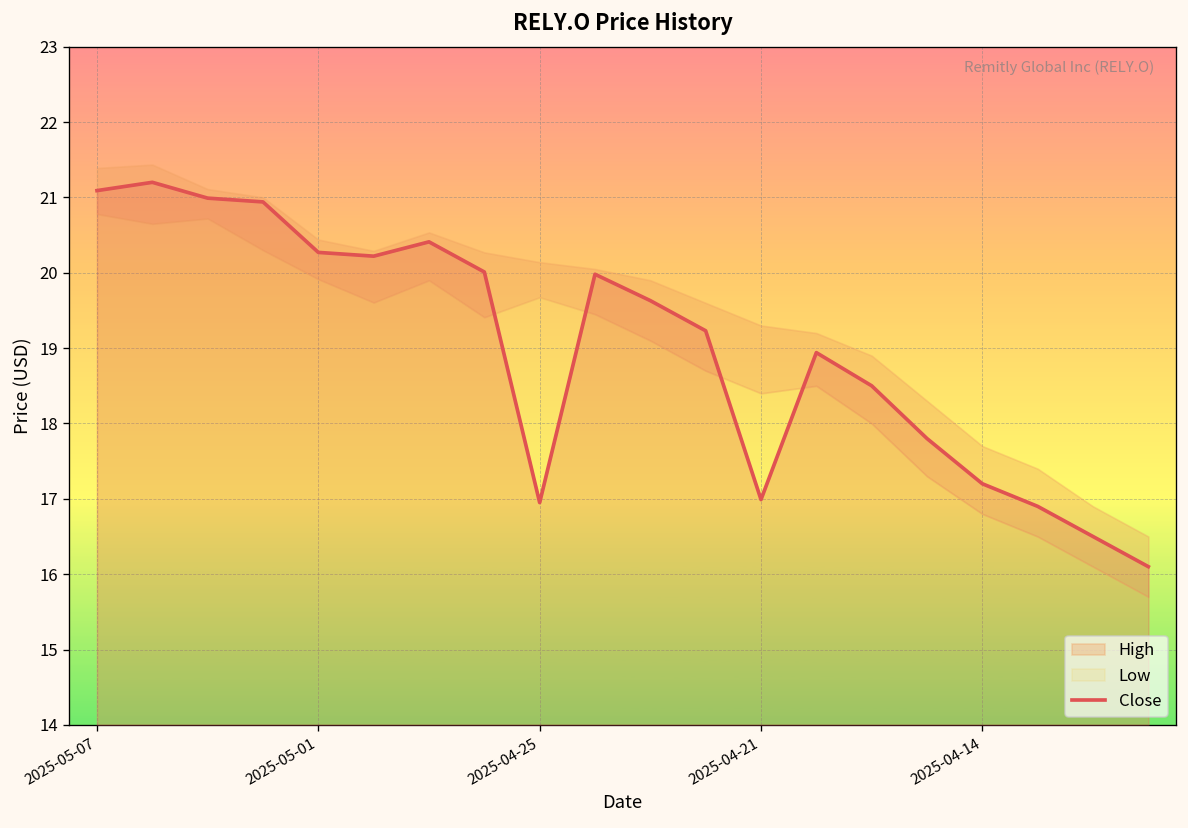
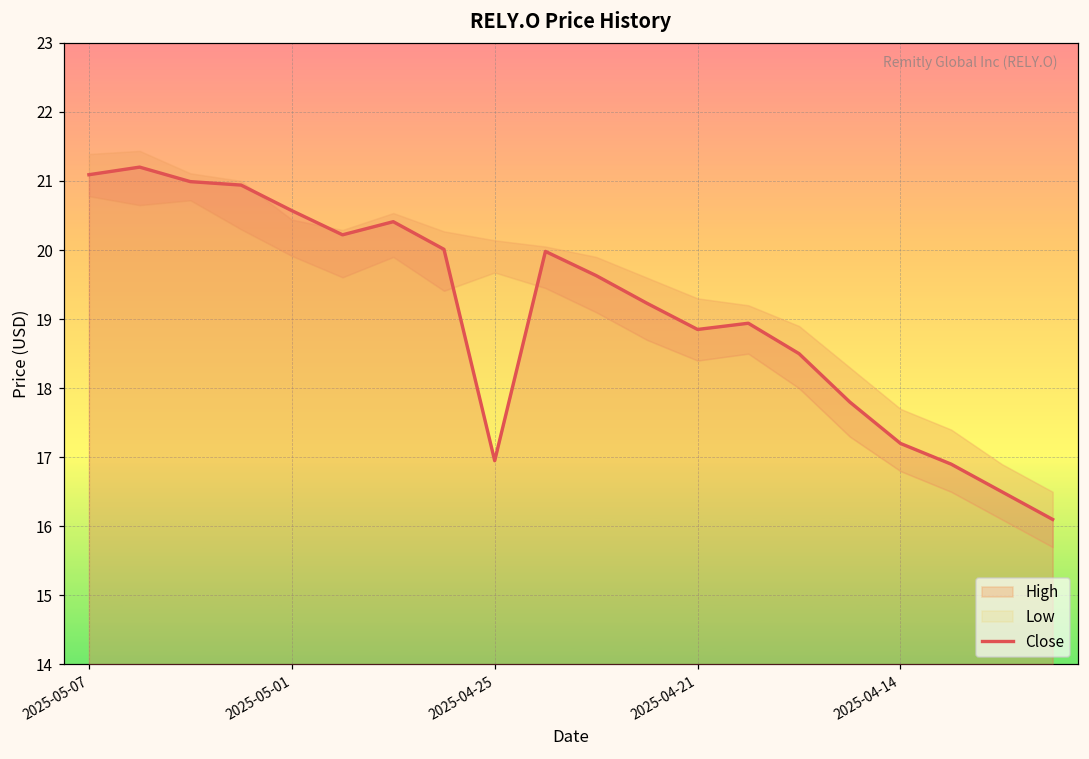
  {
    "Close": {
      "2025-05-07": 21.1,
-     "2025-05-01": 20.3,
+     "2025-05-01": 20.6,
      "2025-04-25": 17.0,
-     "2025-04-21": 17.0,
+     "2025-04-21": 18.9,
      "2025-04-14": 17.2
    }
  }
